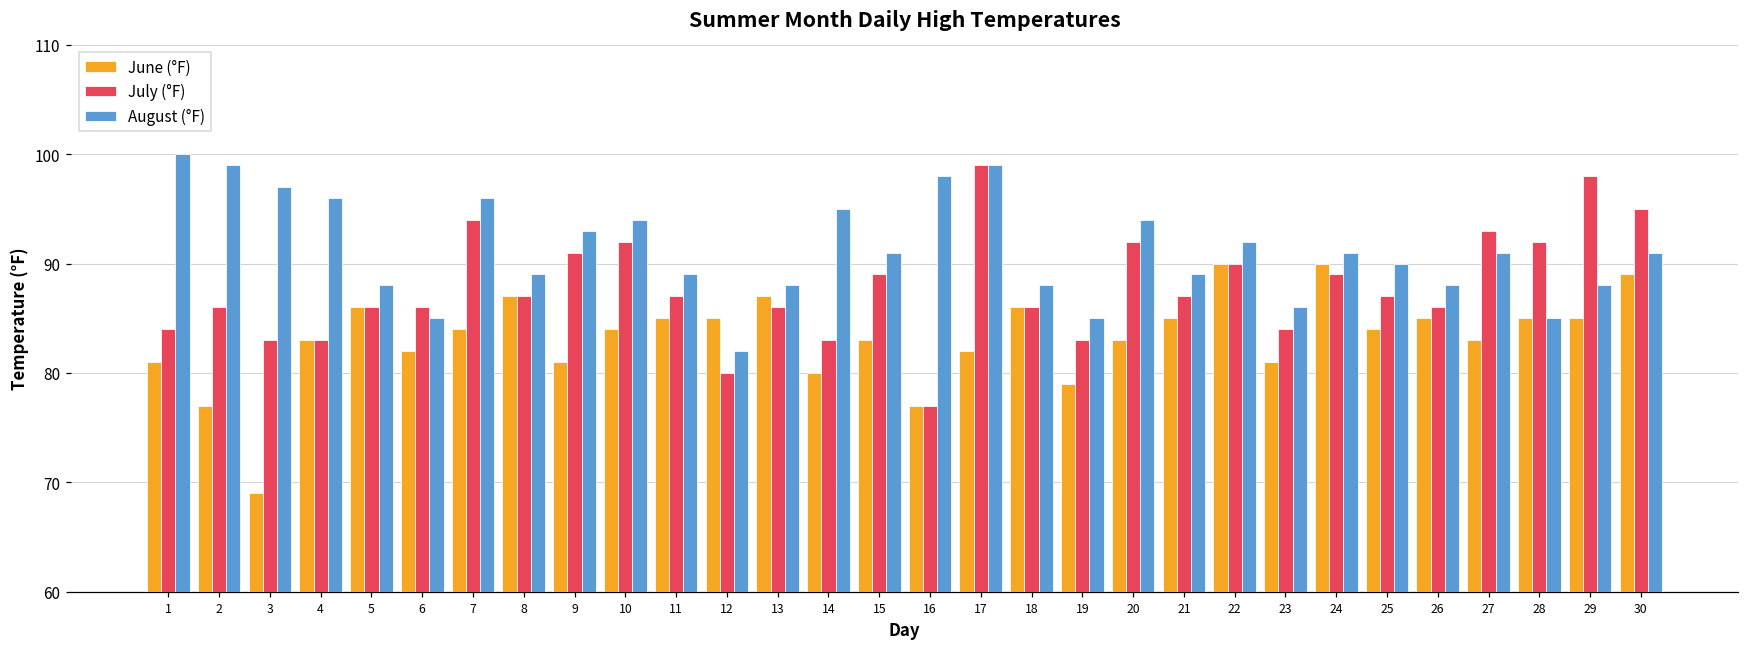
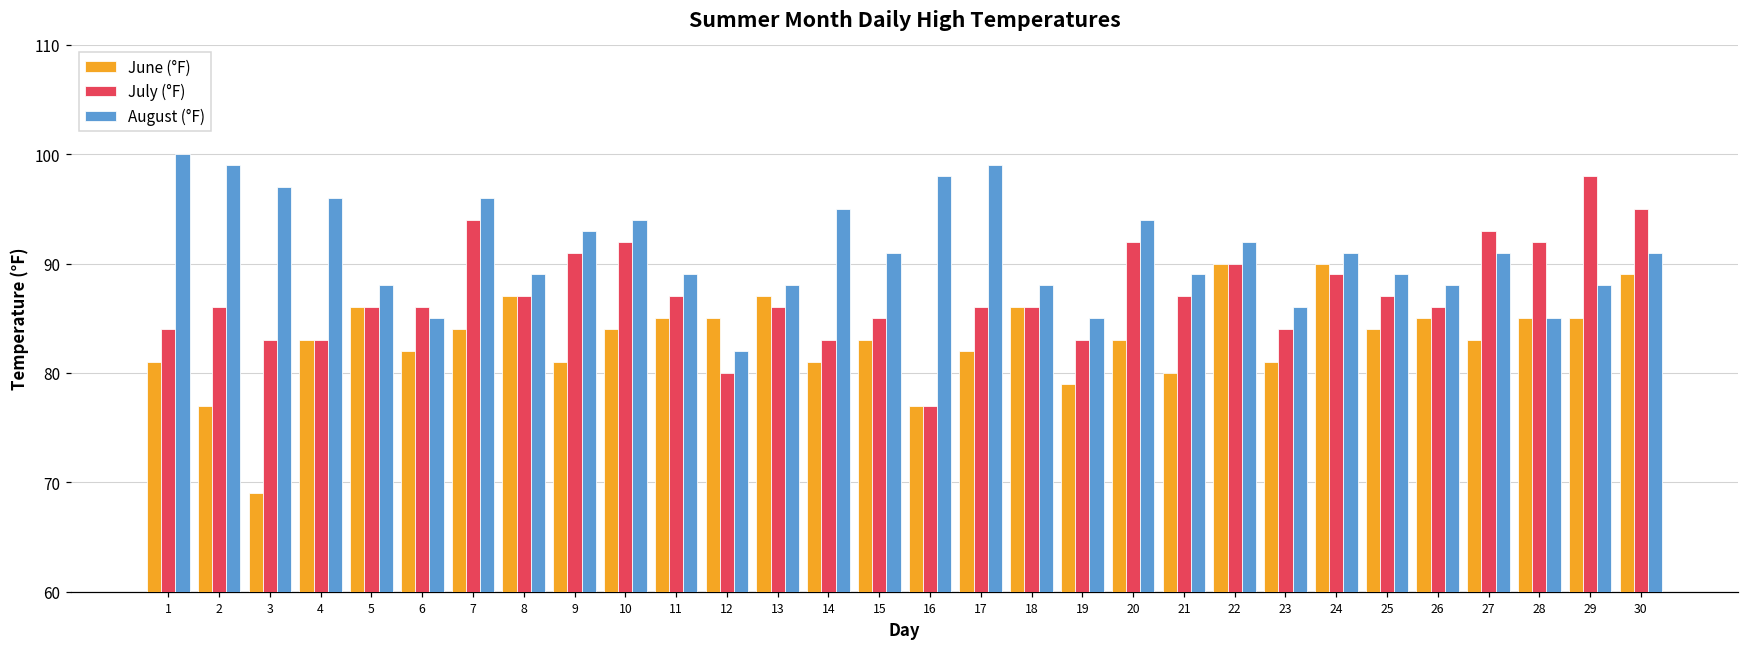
  {
    "June (°F)": {
      "1": 81,
      "2": 77,
      "3": 69,
      "4": 83,
      "5": 86,
      "6": 82,
      "7": 84,
      "8": 87,
      "9": 81,
      "10": 84,
      "11": 85,
      "12": 85,
      "13": 87,
-     "14": 80,
+     "14": 81,
      "15": 83,
      "16": 77,
      "17": 82,
      "18": 86,
      "19": 79,
      "20": 83,
-     "21": 85,
+     "21": 80,
      "22": 90,
      "23": 81,
      "24": 90,
      "25": 84,
      "26": 85,
      "27": 83,
      "28": 85,
      "29": 85,
      "30": 89
    },
    "July (°F)": {
      "1": 84,
      "2": 86,
      "3": 83,
      "4": 83,
      "5": 86,
      "6": 86,
      "7": 94,
      "8": 87,
      "9": 91,
      "10": 92,
      "11": 87,
      "12": 80,
      "13": 86,
      "14": 83,
-     "15": 89,
+     "15": 85,
      "16": 77,
-     "17": 99,
+     "17": 86,
      "18": 86,
      "19": 83,
      "20": 92,
      "21": 87,
      "22": 90,
      "23": 84,
      "24": 89,
      "25": 87,
      "26": 86,
      "27": 93,
      "28": 92,
      "29": 98,
      "30": 95
    },
    "August (°F)": {
      "1": 100,
      "2": 99,
      "3": 97,
      "4": 96,
      "5": 88,
      "6": 85,
      "7": 96,
      "8": 89,
      "9": 93,
      "10": 94,
      "11": 89,
      "12": 82,
      "13": 88,
      "14": 95,
      "15": 91,
      "16": 98,
      "17": 99,
      "18": 88,
      "19": 85,
      "20": 94,
      "21": 89,
      "22": 92,
      "23": 86,
      "24": 91,
-     "25": 90,
+     "25": 89,
      "26": 88,
      "27": 91,
      "28": 85,
      "29": 88,
      "30": 91
    }
  }
